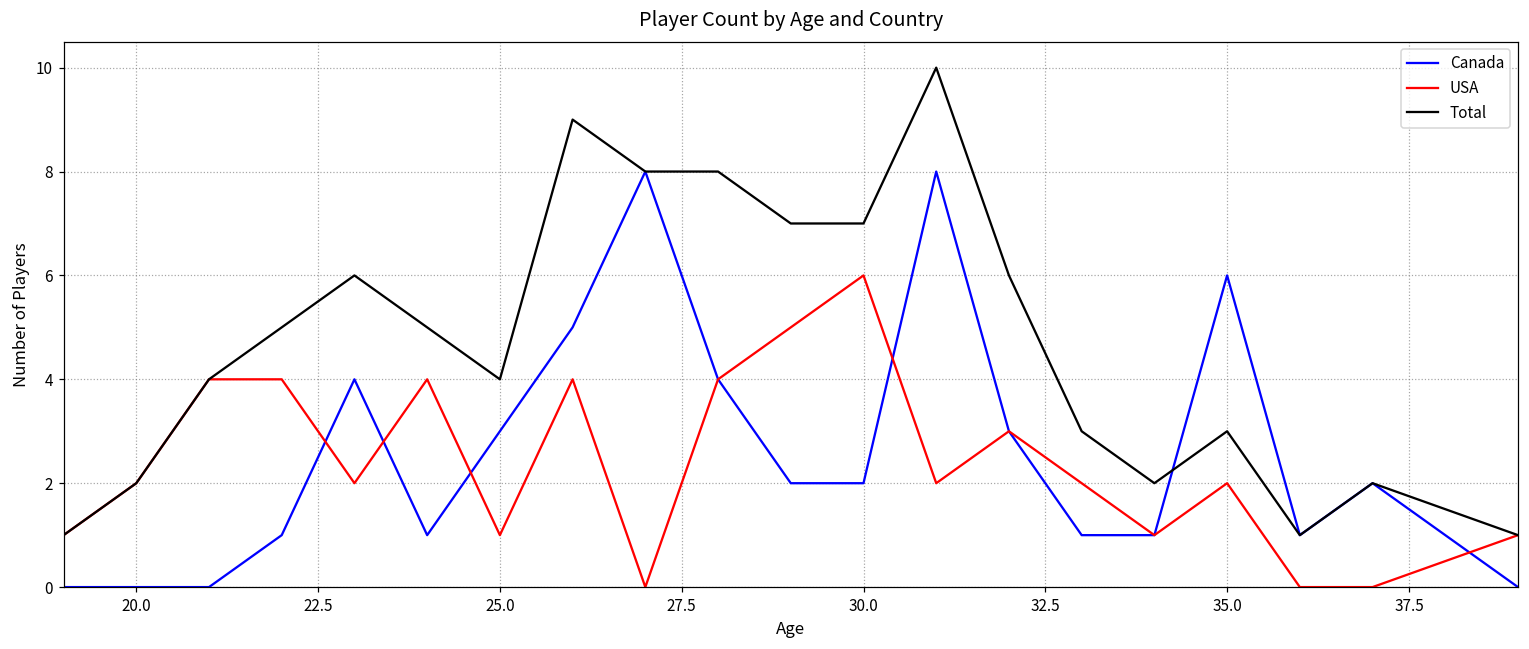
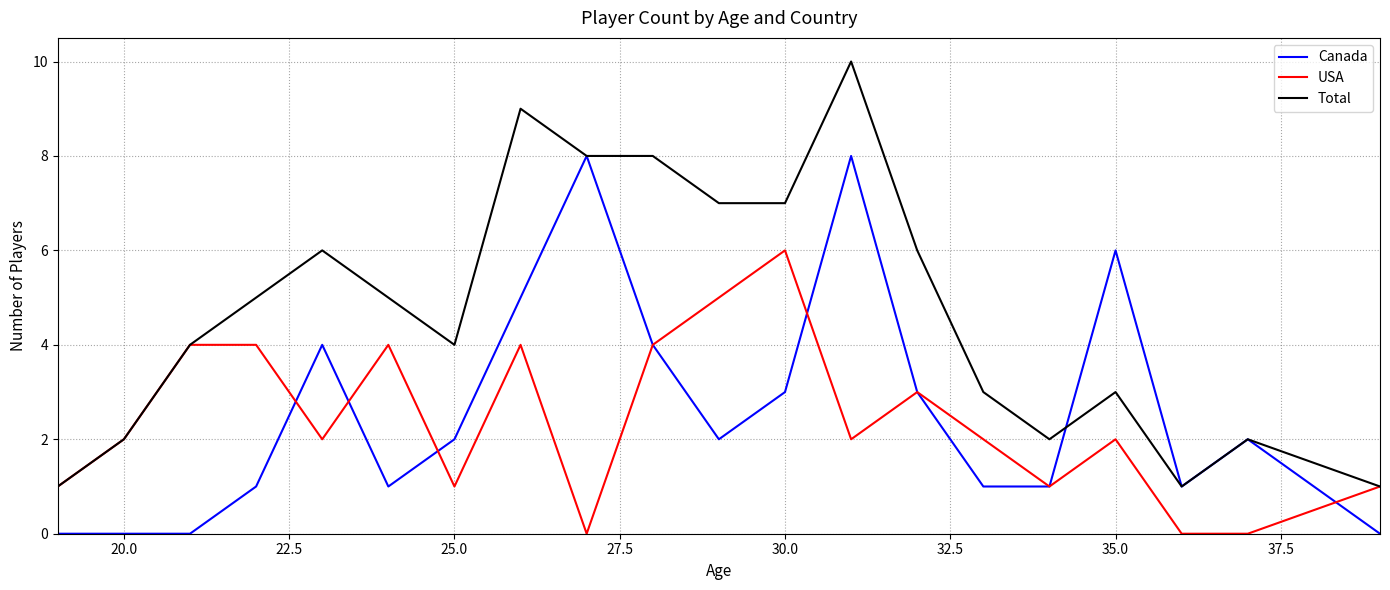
  {
    "Canada": {
      "20.0": 0,
-     "25.0": 3,
-     "30.0": 2,
+     "25.0": 2,
+     "30.0": 3,
      "35.0": 6
    },
    "USA": {
      "25.0": 1,
      "30.0": 6,
      "35.0": 2
    },
    "Total": {
      "25.0": 4,
      "30.0": 7,
      "35.0": 3
    }
  }
